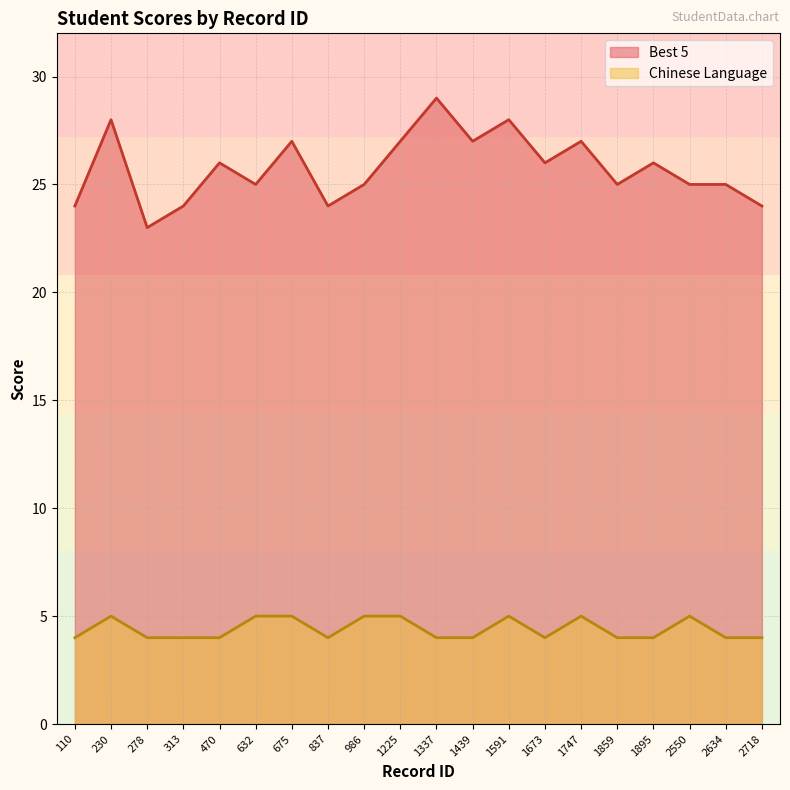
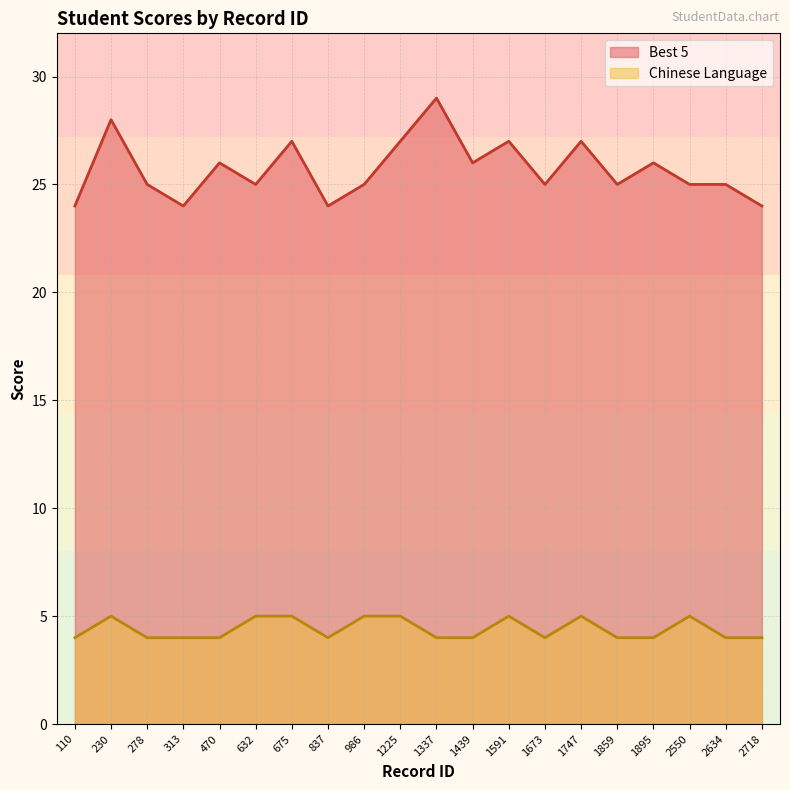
  {
    "Best 5": {
      "110": 24,
      "230": 28,
-     "278": 23,
+     "278": 25,
      "313": 24,
      "470": 26,
      "632": 25,
      "675": 27,
      "837": 24,
      "986": 25,
      "1225": 27,
      "1337": 29,
-     "1439": 27,
-     "1591": 28,
-     "1673": 26,
+     "1439": 26,
+     "1591": 27,
+     "1673": 25,
      "1747": 27,
      "1859": 25,
      "1895": 26,
      "2550": 25,
      "2634": 25,
      "2718": 24
    },
    "Chinese Language": {
      "110": 4,
      "230": 5,
      "278": 4,
      "313": 4,
      "470": 4,
      "632": 5,
      "675": 5,
      "837": 4,
      "986": 5,
      "1225": 5,
      "1337": 4,
      "1439": 4,
      "1591": 5,
      "1673": 4,
      "1747": 5,
      "1859": 4,
      "1895": 4,
      "2550": 5,
      "2634": 4,
      "2718": 4
    }
  }
